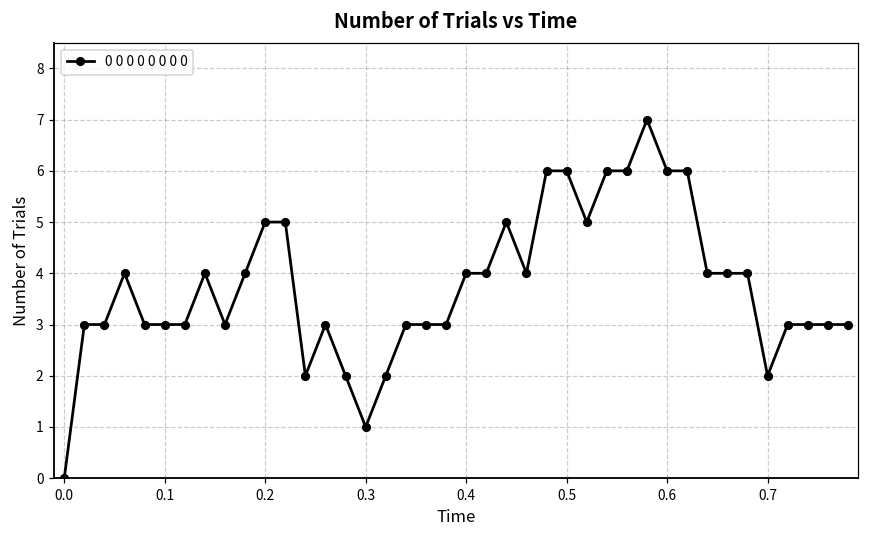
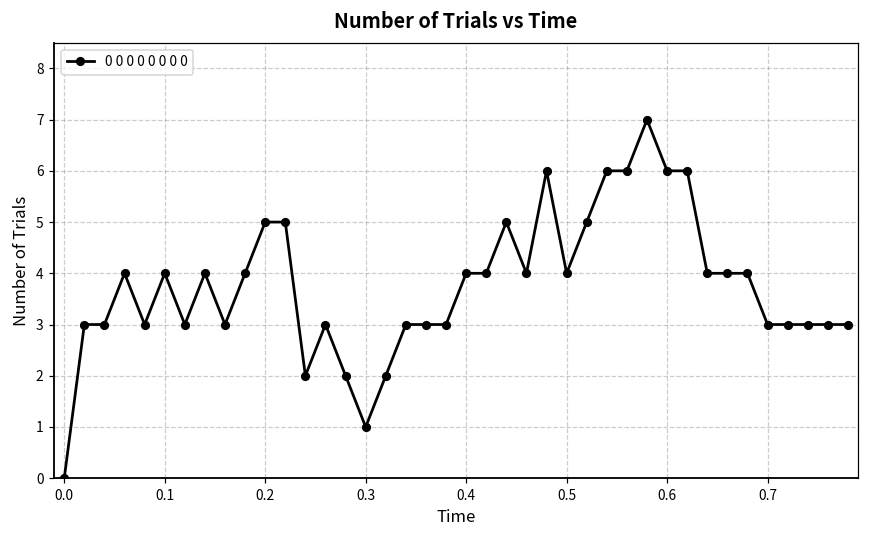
  {
    "0.0": 0,
-   "0.1": 3,
+   "0.1": 4,
    "0.2": 5,
    "0.3": 1,
    "0.4": 4,
-   "0.5": 6,
+   "0.5": 4,
    "0.6": 6,
-   "0.7": 2
+   "0.7": 3
  }
